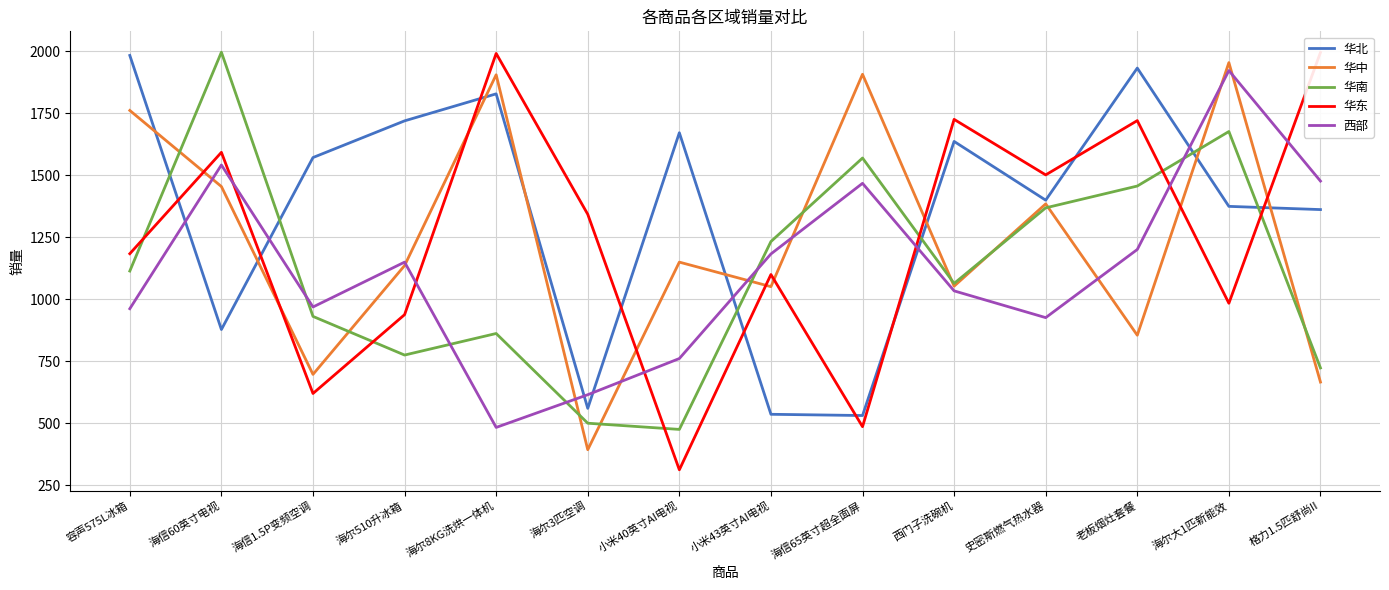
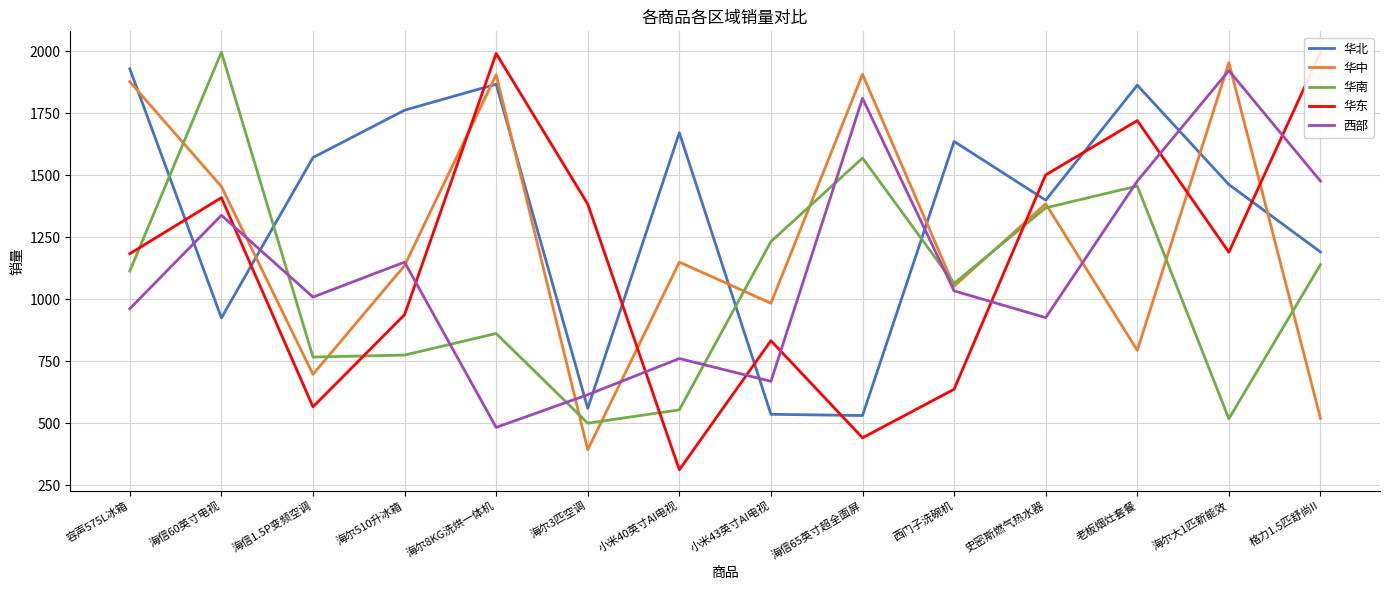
  {
    "华北": {
-     "容声575L冰箱": 1980,
-     "海信60英寸电视": 880,
+     "容声575L冰箱": 1930,
+     "海信60英寸电视": 930,
      "海信1.5P变频空调": 1570,
-     "海尔510升冰箱": 1720,
-     "海尔8KG洗烘一体机": 1830,
+     "海尔510升冰箱": 1760,
+     "海尔8KG洗烘一体机": 1870,
      "海尔3匹空调": 560,
      "小米40英寸AI电视": 1670,
      "小米43英寸AI电视": 540,
      "海信65英寸超全面屏": 530,
      "西门子洗碗机": 1640,
      "史密斯燃气热水器": 1400,
-     "老板烟灶套餐": 1930,
-     "海尔大1匹新能效": 1380,
-     "格力1.5匹舒尚II": 1360
+     "老板烟灶套餐": 1860,
+     "海尔大1匹新能效": 1460,
+     "格力1.5匹舒尚II": 1190
    },
    "华中": {
-     "容声575L冰箱": 1760,
+     "容声575L冰箱": 1880,
      "海信60英寸电视": 1460,
      "海信1.5P变频空调": 700,
      "海尔510升冰箱": 1140,
      "海尔8KG洗烘一体机": 1910,
      "海尔3匹空调": 390,
      "小米40英寸AI电视": 1150,
-     "小米43英寸AI电视": 1050,
+     "小米43英寸AI电视": 980,
      "海信65英寸超全面屏": 1910,
      "西门子洗碗机": 1050,
      "史密斯燃气热水器": 1390,
-     "老板烟灶套餐": 860,
+     "老板烟灶套餐": 790,
      "海尔大1匹新能效": 1960,
-     "格力1.5匹舒尚II": 670
+     "格力1.5匹舒尚II": 520
    },
    "华南": {
      "容声575L冰箱": 1110,
      "海信60英寸电视": 2000,
-     "海信1.5P变频空调": 930,
+     "海信1.5P变频空调": 770,
      "海尔510升冰箱": 780,
      "海尔8KG洗烘一体机": 860,
      "海尔3匹空调": 500,
-     "小米40英寸AI电视": 480,
+     "小米40英寸AI电视": 550,
      "小米43英寸AI电视": 1230,
      "海信65英寸超全面屏": 1570,
      "西门子洗碗机": 1060,
      "史密斯燃气热水器": 1370,
      "老板烟灶套餐": 1460,
-     "海尔大1匹新能效": 1680,
-     "格力1.5匹舒尚II": 720
+     "海尔大1匹新能效": 520,
+     "格力1.5匹舒尚II": 1140
    },
    "华东": {
      "容声575L冰箱": 1180,
-     "海信60英寸电视": 1590,
-     "海信1.5P变频空调": 620,
+     "海信60英寸电视": 1410,
+     "海信1.5P变频空调": 570,
      "海尔510升冰箱": 940,
      "海尔8KG洗烘一体机": 1990,
-     "海尔3匹空调": 1340,
+     "海尔3匹空调": 1380,
      "小米40英寸AI电视": 310,
-     "小米43英寸AI电视": 1100,
-     "海信65英寸超全面屏": 490,
-     "西门子洗碗机": 1730,
+     "小米43英寸AI电视": 830,
+     "海信65英寸超全面屏": 440,
+     "西门子洗碗机": 640,
      "史密斯燃气热水器": 1500,
      "老板烟灶套餐": 1720,
-     "海尔大1匹新能效": 980
+     "海尔大1匹新能效": 1190
    },
    "西部": {
      "容声575L冰箱": 960,
-     "海信60英寸电视": 1540,
-     "海信1.5P变频空调": 970,
+     "海信60英寸电视": 1340,
+     "海信1.5P变频空调": 1010,
      "海尔510升冰箱": 1150,
      "海尔8KG洗烘一体机": 480,
      "海尔3匹空调": 620,
      "小米40英寸AI电视": 760,
-     "小米43英寸AI电视": 1180,
-     "海信65英寸超全面屏": 1470,
+     "小米43英寸AI电视": 670,
+     "海信65英寸超全面屏": 1810,
      "西门子洗碗机": 1030,
      "史密斯燃气热水器": 930,
-     "老板烟灶套餐": 1200,
+     "老板烟灶套餐": 1480,
      "海尔大1匹新能效": 1920,
      "格力1.5匹舒尚II": 1480
    }
  }
